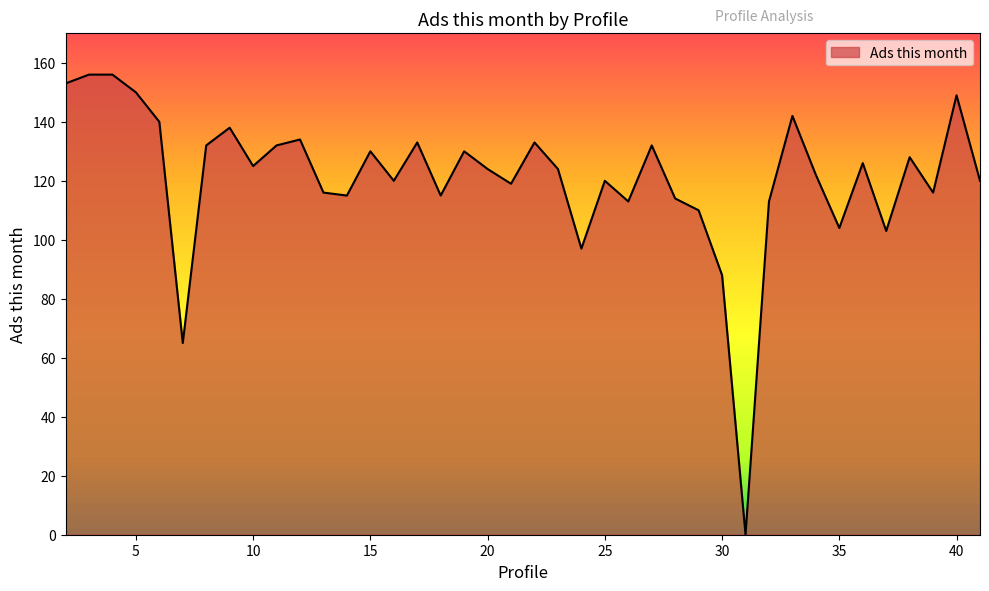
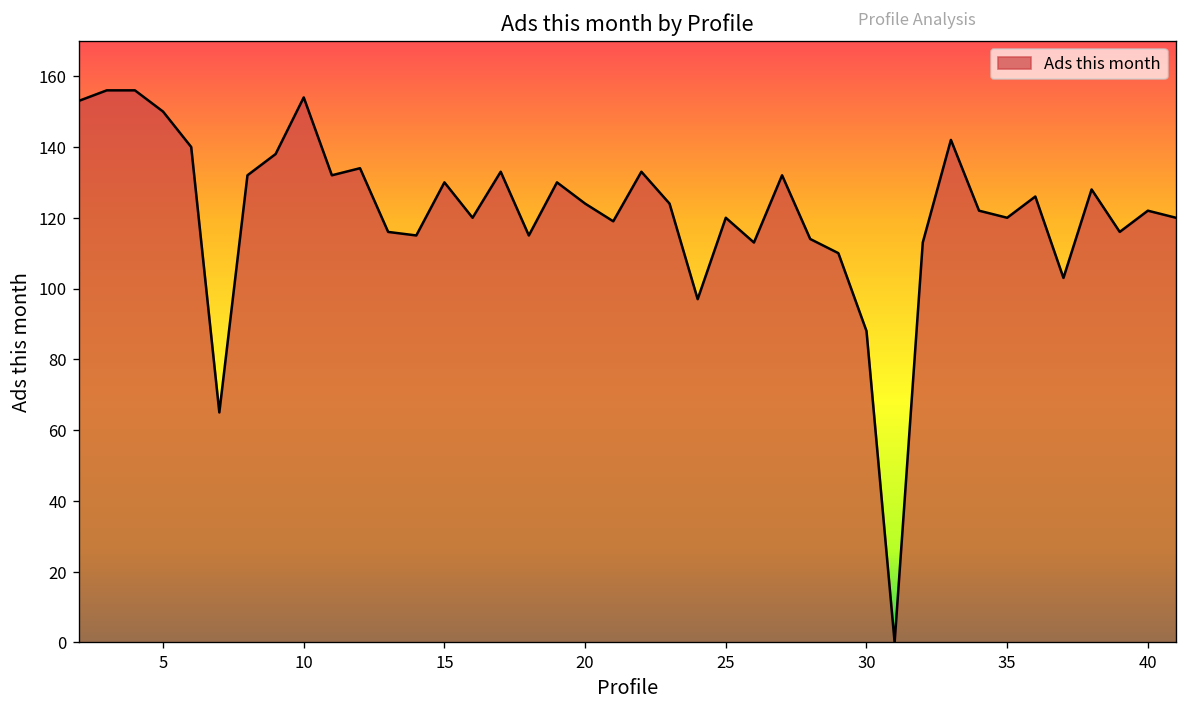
  {
    "5": 150,
-   "10": 125,
+   "10": 154,
    "15": 130,
    "20": 124,
    "25": 120,
    "30": 88,
-   "35": 104,
-   "40": 149
+   "35": 120,
+   "40": 122
  }
